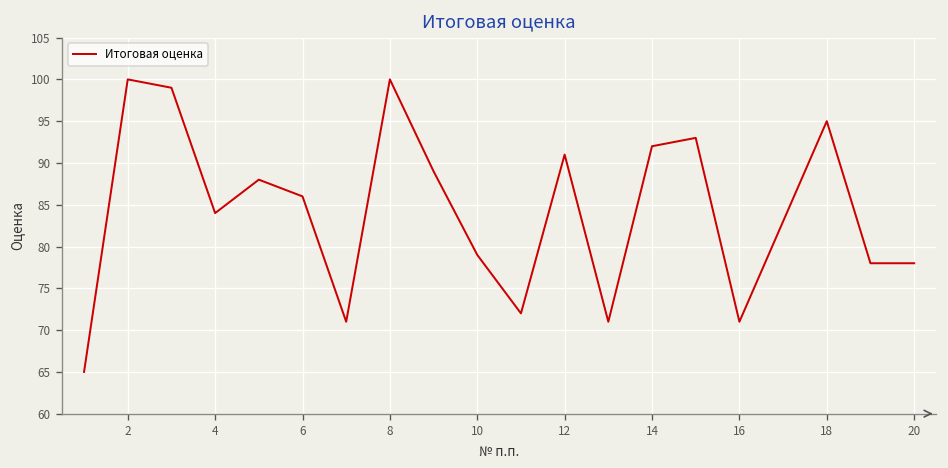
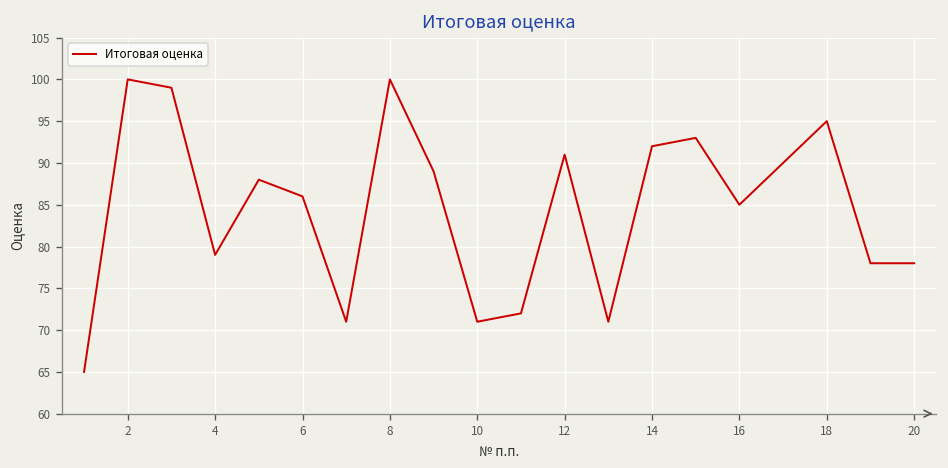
  {
    "2": 100,
-   "4": 84,
+   "4": 79,
    "6": 86,
    "8": 100,
-   "10": 79,
+   "10": 71,
    "12": 91,
    "14": 92,
-   "16": 71,
+   "16": 85,
    "18": 95,
    "20": 78
  }
